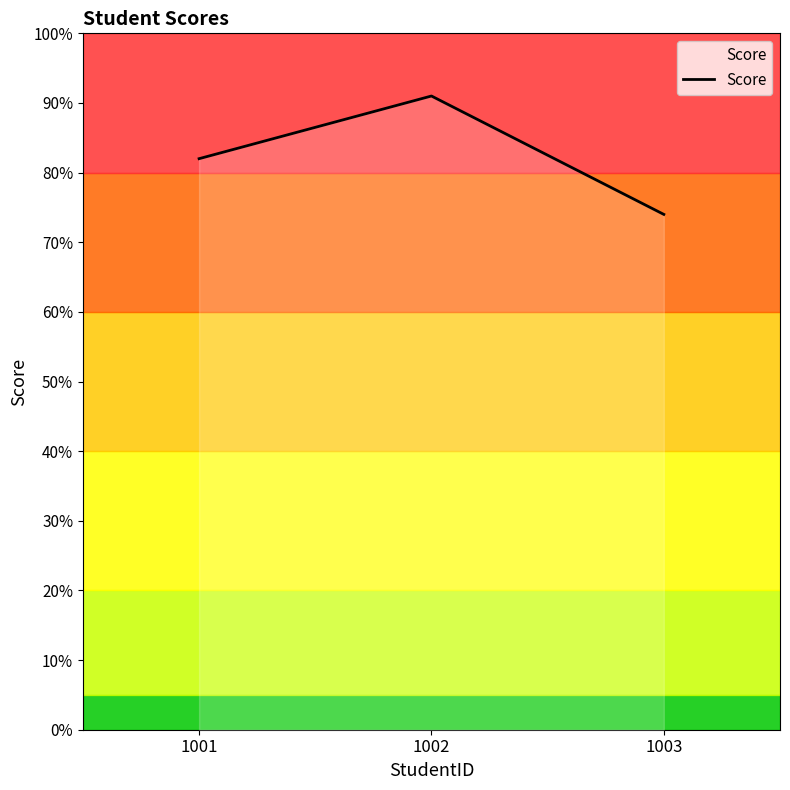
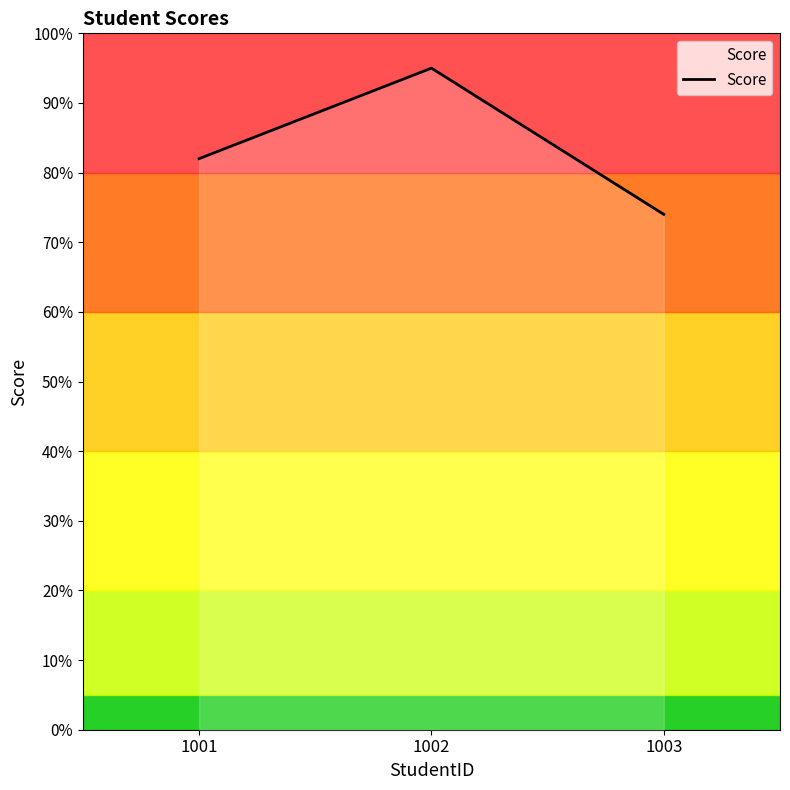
  {
    "Score": {
      "1001": "82%",
-     "1002": "91%",
+     "1002": "95%",
      "1003": "74%"
    }
  }
